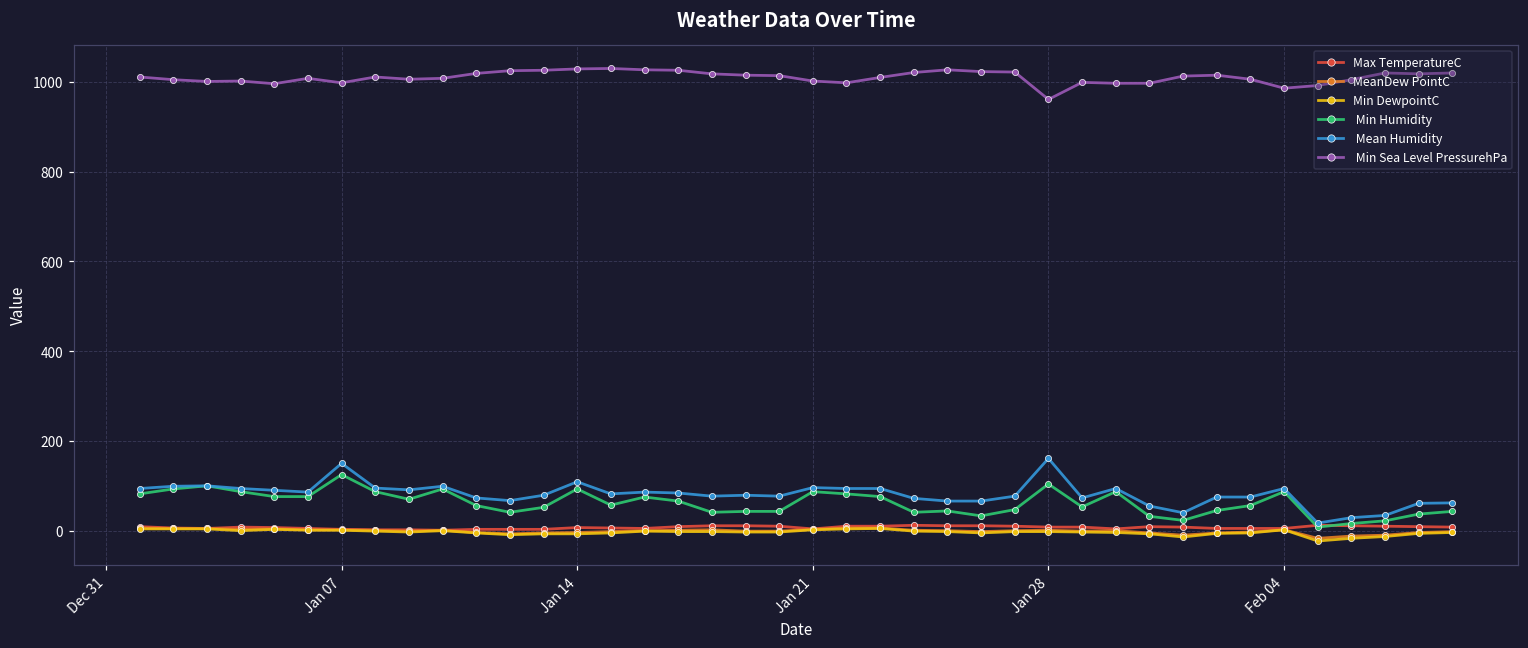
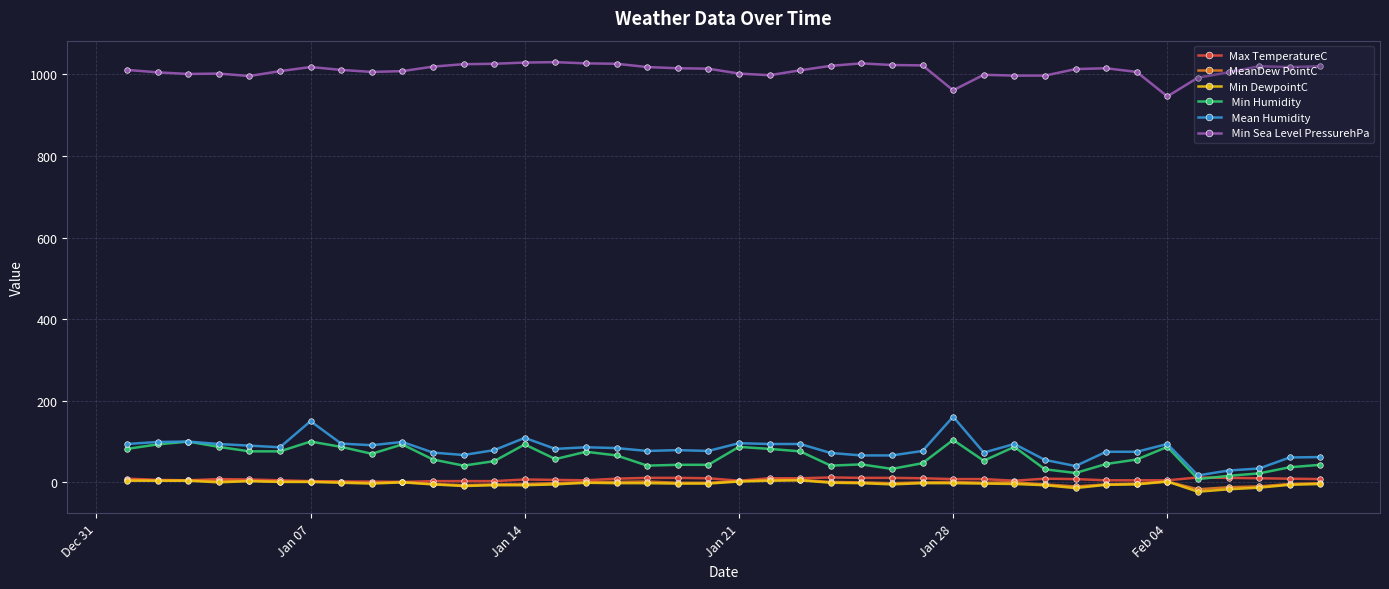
  {
    "Min Humidity": {
-     "Jan 07": 130,
+     "Jan 07": 100,
      "Jan 14": 90,
      "Jan 21": 90,
      "Jan 28": 100,
      "Feb 04": 90
    },
    "Mean Humidity": {
      "Jan 07": 150,
      "Jan 14": 110,
      "Jan 21": 100,
      "Jan 28": 160,
      "Feb 04": 90
    },
    "Min Sea Level PressurehPa": {
-     "Jan 07": 1000,
+     "Jan 07": 1020,
      "Jan 14": 1030,
      "Jan 21": 1000,
      "Jan 28": 960,
-     "Feb 04": 990
+     "Feb 04": 950
    }
  }
